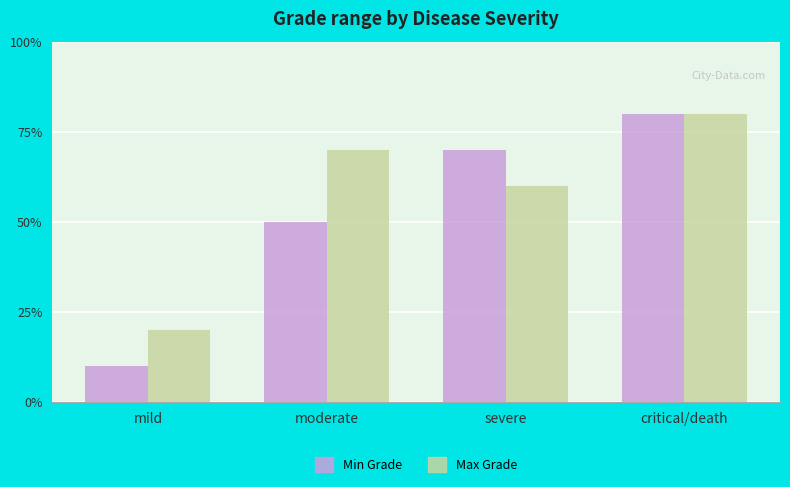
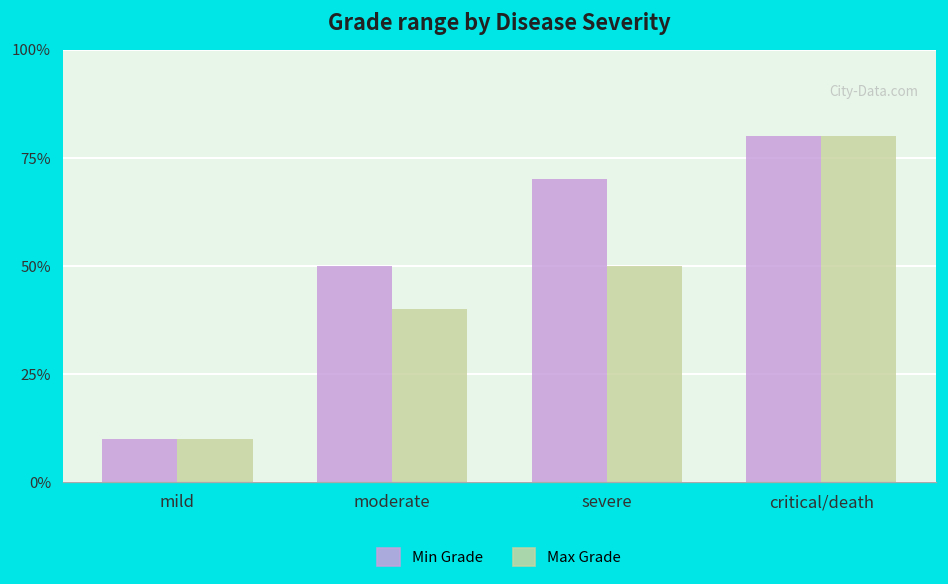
  {
    "Min Grade": {
      "mild": "10%",
      "moderate": "50%",
      "severe": "70%",
      "critical/death": "80%"
    },
    "Max Grade": {
-     "mild": "20%",
-     "moderate": "70%",
-     "severe": "60%",
+     "mild": "10%",
+     "moderate": "40%",
+     "severe": "50%",
      "critical/death": "80%"
    }
  }
